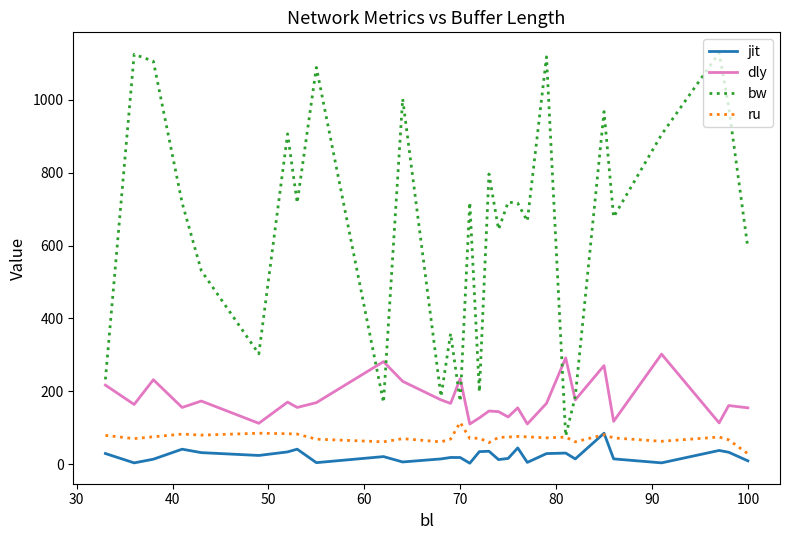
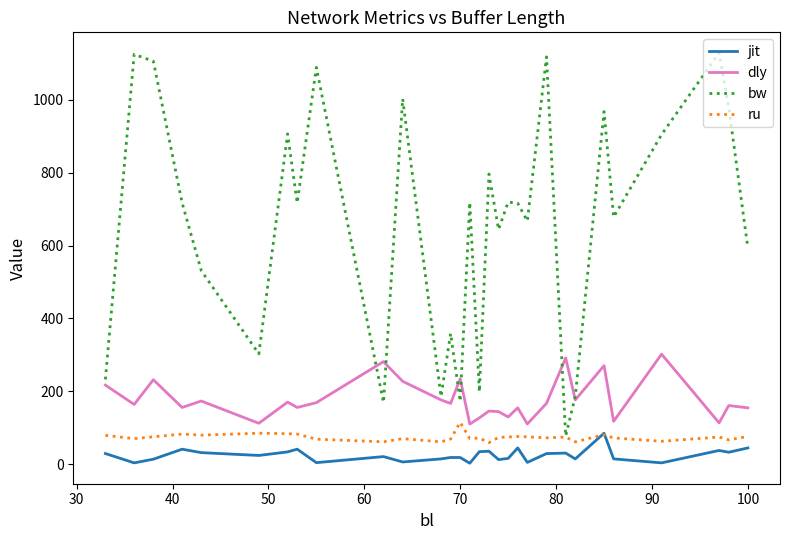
  {
    "jit": {
      "70": 20,
-     "100": 10
+     "100": 50
    },
    "dly": {
      "70": 230,
      "100": 160
    },
    "bw": {
      "70": 170,
      "100": 590
    },
    "ru": {
      "70": 120,
-     "100": 30
+     "100": 80
    }
  }
